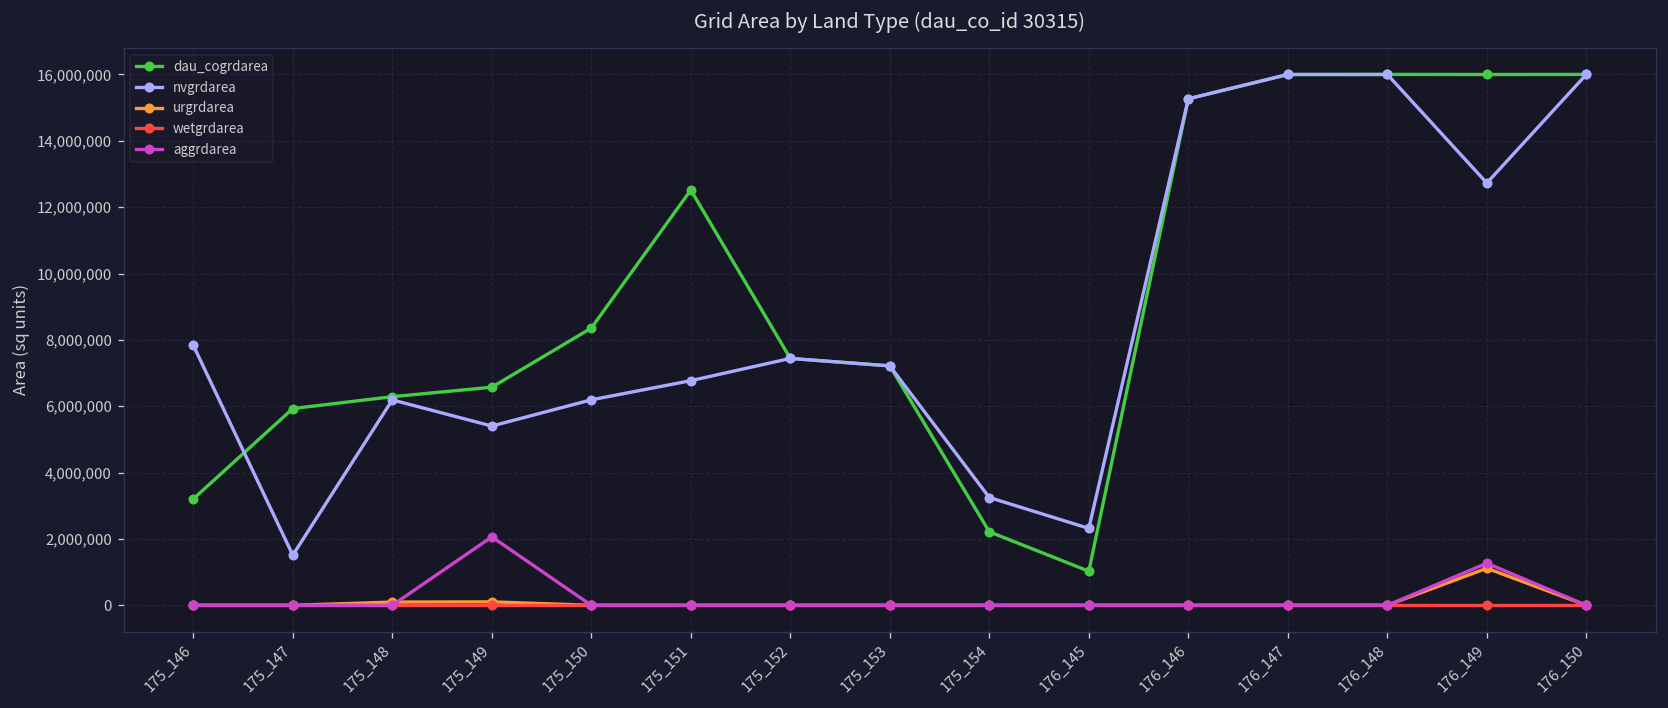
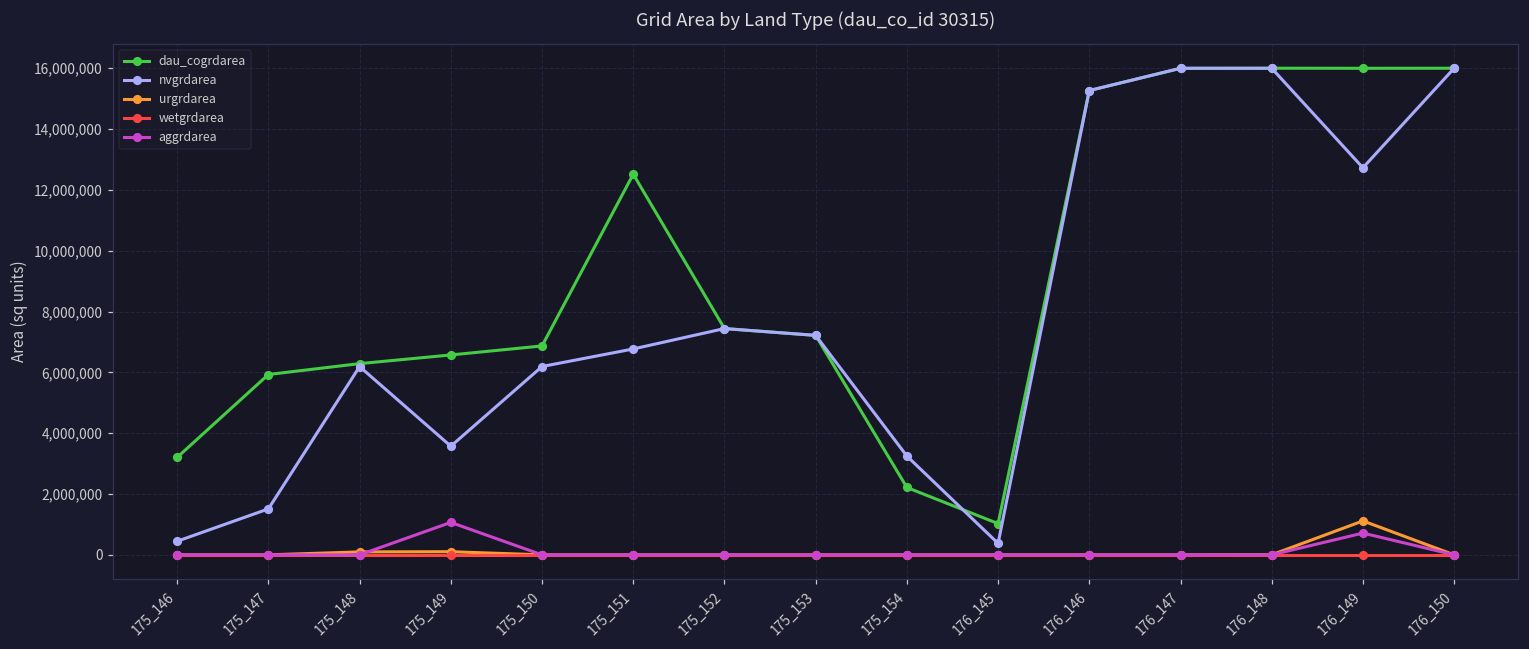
  {
    "dau_cogrdarea": {
      "175_146": "3,200,000",
      "175_147": "5,900,000",
      "175_148": "6,300,000",
      "175_149": "6,600,000",
-     "175_150": "8,400,000",
+     "175_150": "6,900,000",
      "175_151": "12,500,000",
      "175_154": "2,200,000",
      "176_145": "1,000,000",
      "176_149": "16,000,000"
    },
    "nvgrdarea": {
-     "175_146": "7,800,000",
+     "175_146": "400,000",
      "175_147": "1,500,000",
      "175_148": "6,200,000",
-     "175_149": "5,400,000",
+     "175_149": "3,600,000",
      "175_150": "6,200,000",
      "175_151": "6,800,000",
      "175_154": "3,200,000",
-     "176_145": "2,300,000",
+     "176_145": "400,000",
      "176_149": "12,700,000"
    },
    "urgrdarea": {
      "175_148": "100,000",
      "175_149": "100,000",
      "176_149": "1,100,000"
    },
    "wetgrdarea": {
      "175_149": "0",
      "176_149": "0"
    },
    "aggrdarea": {
-     "175_149": "2,100,000",
-     "176_149": "1,300,000"
+     "175_149": "1,100,000",
+     "176_149": "700,000"
    }
  }
